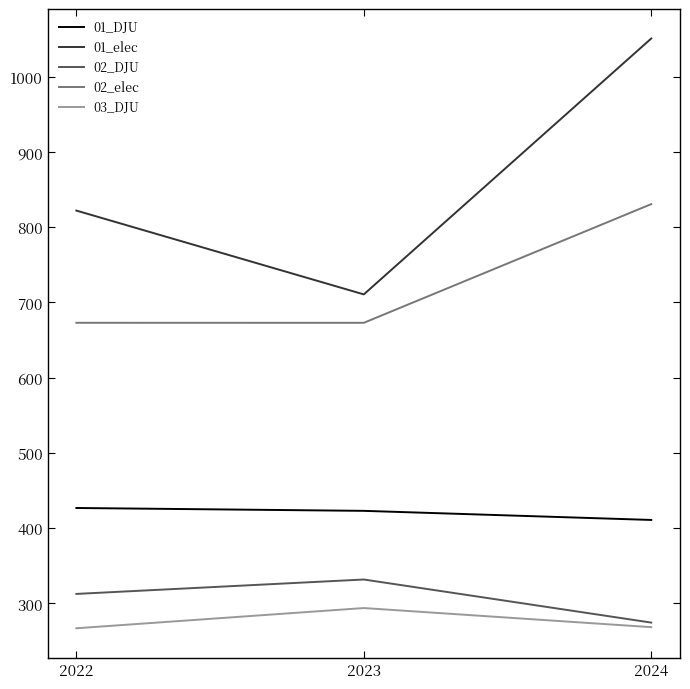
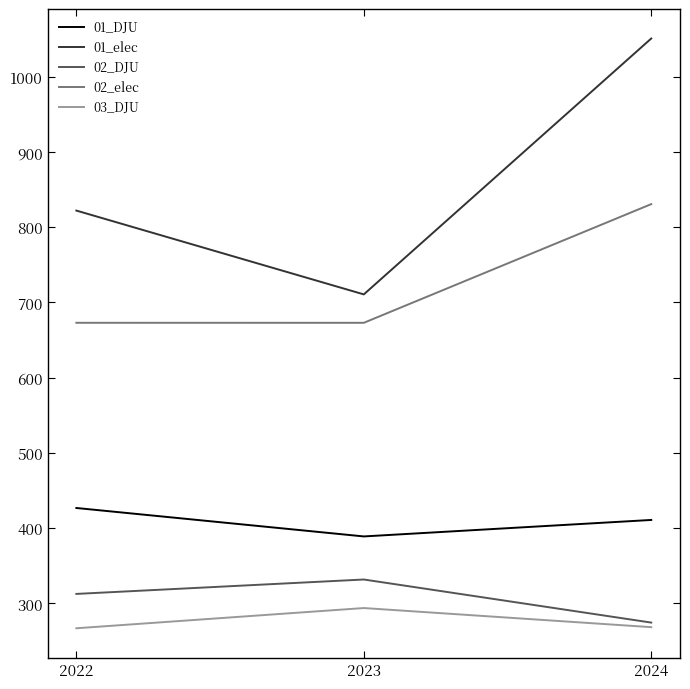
  {
    "01_DJU": {
      "2022": 430,
-     "2023": 420,
+     "2023": 390,
      "2024": 410
    }
  }
